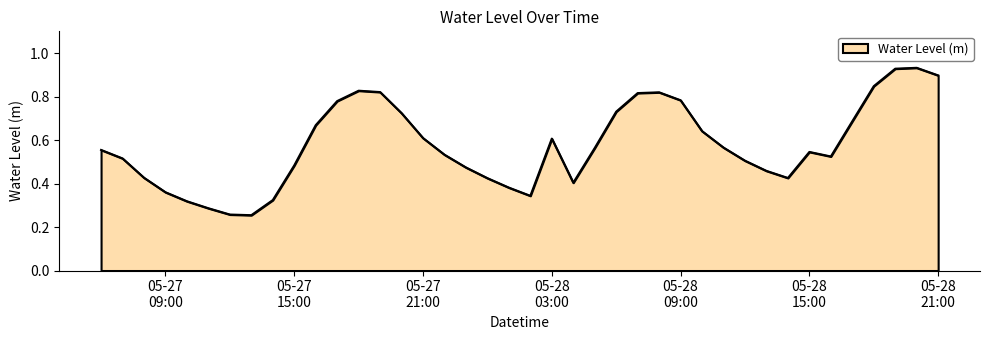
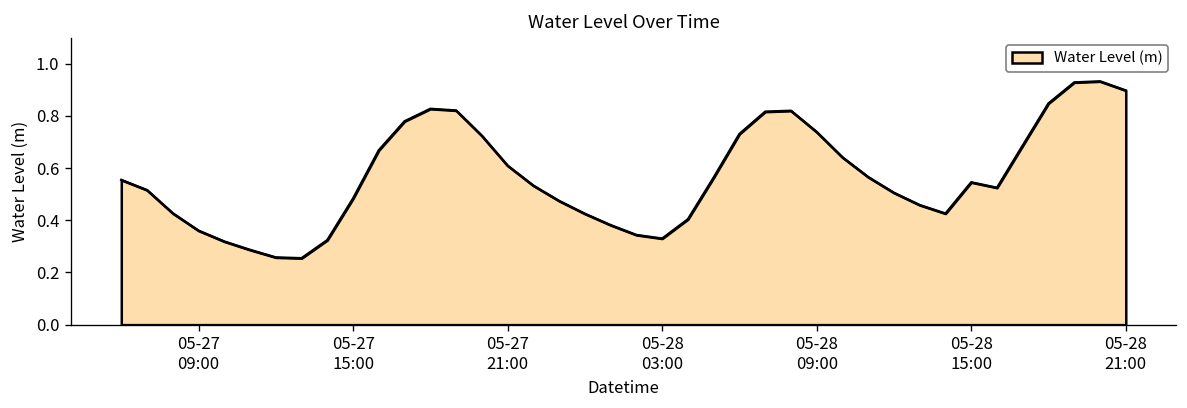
  {
    "05-27 09:00": 0.36,
    "05-27 15:00": 0.48,
    "05-27 21:00": 0.61,
-   "05-28 03:00": 0.61,
-   "05-28 09:00": 0.78,
+   "05-28 03:00": 0.33,
+   "05-28 09:00": 0.74,
    "05-28 15:00": 0.55,
    "05-28 21:00": 0.90
  }
